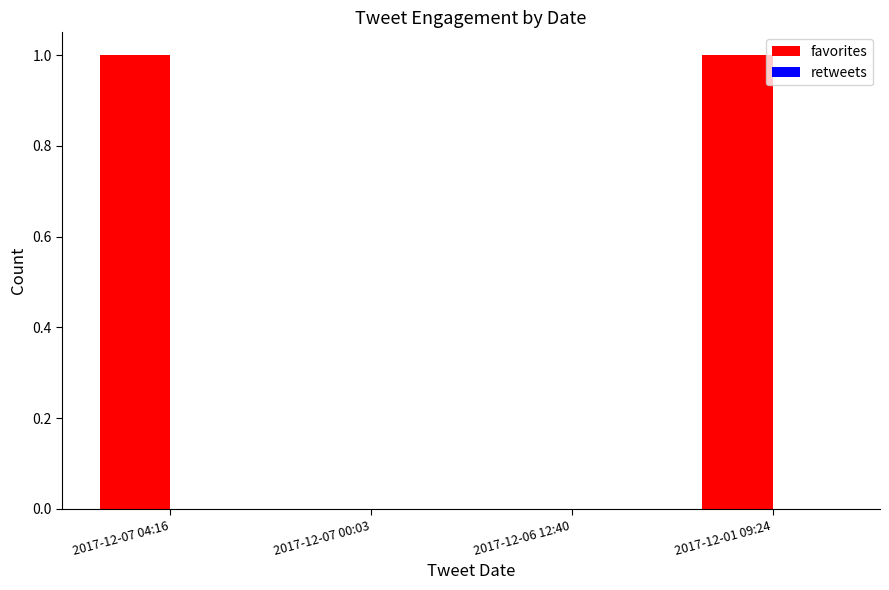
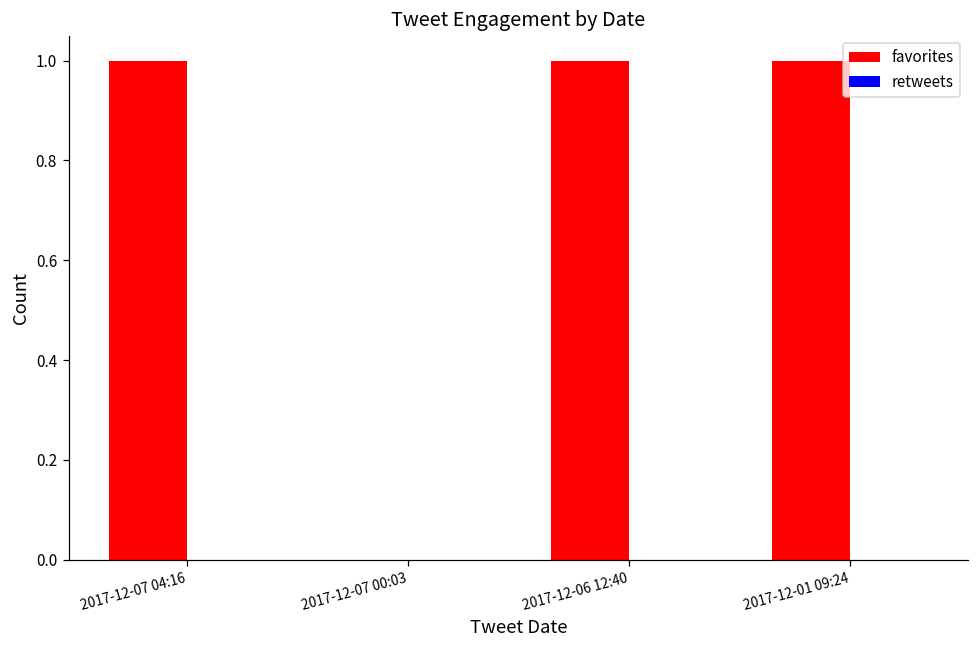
  {
    "favorites": {
      "2017-12-07 04:16": 1,
      "2017-12-07 00:03": 0,
-     "2017-12-06 12:40": 0,
+     "2017-12-06 12:40": 1,
      "2017-12-01 09:24": 1
    },
    "retweets": {
      "2017-12-07 04:16": 0,
      "2017-12-07 00:03": 0,
      "2017-12-06 12:40": 0,
      "2017-12-01 09:24": 0
    }
  }
